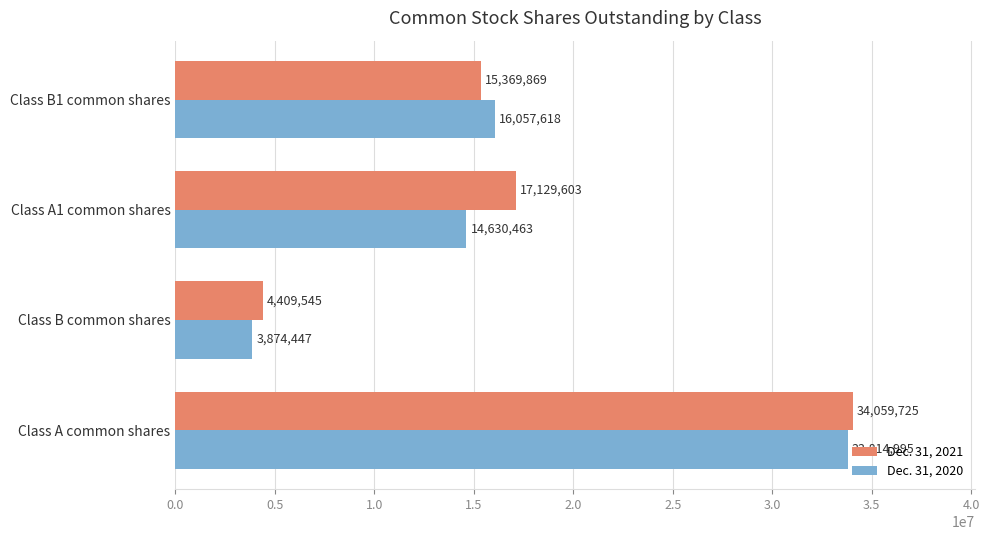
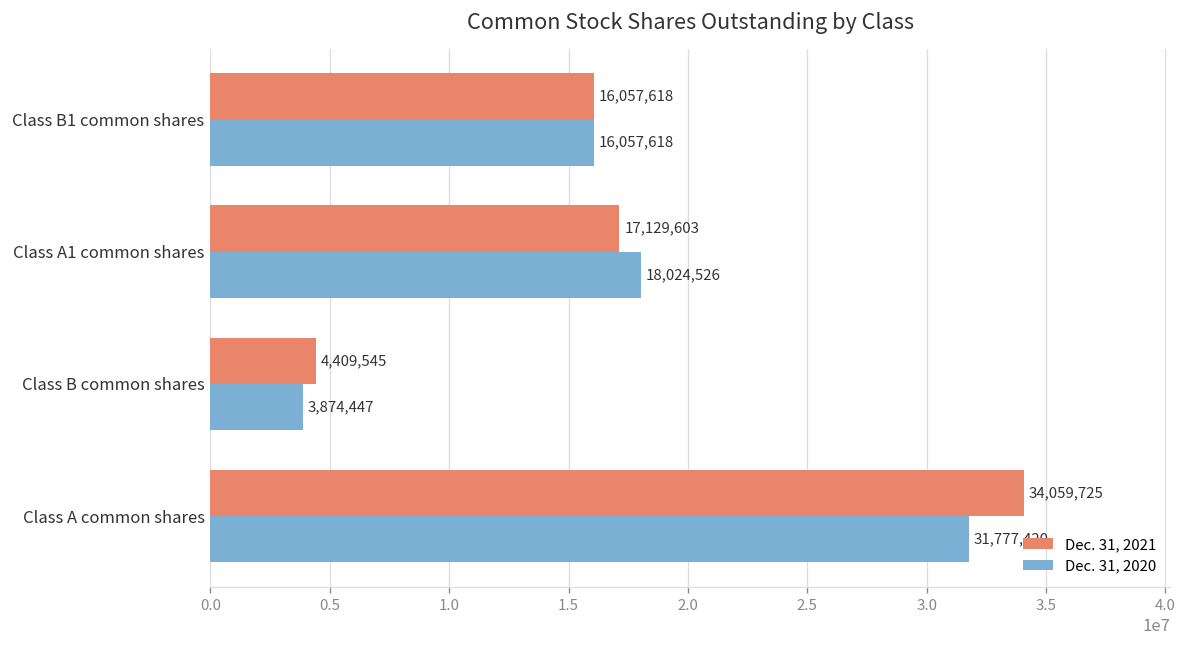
  {
    "Dec. 31, 2021": {
-     "Class B1 common shares": "15,369,869",
+     "Class B1 common shares": "16,057,618",
      "Class A1 common shares": "17,129,603",
      "Class B common shares": "4,409,545",
      "Class A common shares": "34,059,725"
    },
    "Dec. 31, 2020": {
      "Class B1 common shares": "16,057,618",
-     "Class A1 common shares": "14,630,463",
+     "Class A1 common shares": "18,024,526",
      "Class B common shares": "3,874,447",
-     "Class A common shares": "33,814,995"
+     "Class A common shares": "31,777,420"
    }
  }
